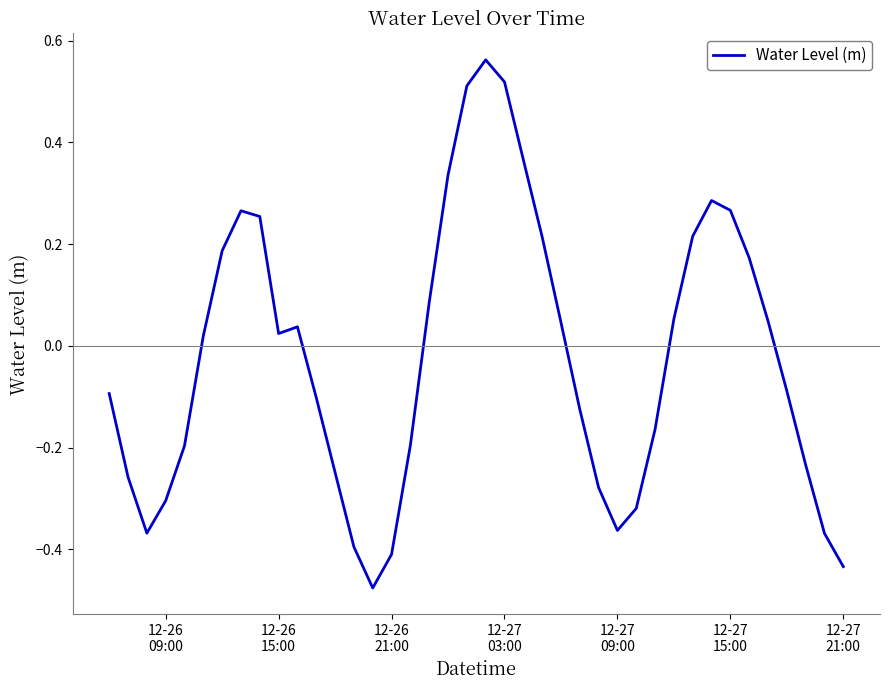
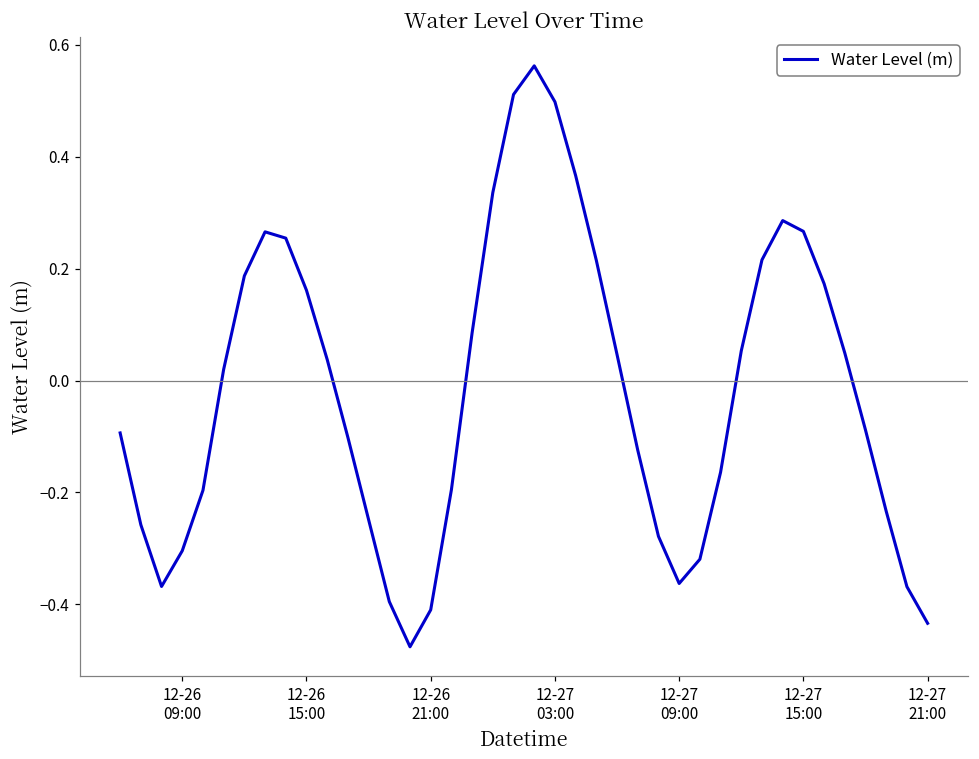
  {
    "12-26 09:00": -0.30,
-   "12-26 15:00": 0.02,
+   "12-26 15:00": 0.16,
    "12-26 21:00": -0.41,
-   "12-27 03:00": 0.52,
+   "12-27 03:00": 0.50,
    "12-27 09:00": -0.36,
    "12-27 15:00": 0.27,
    "12-27 21:00": -0.43
  }
